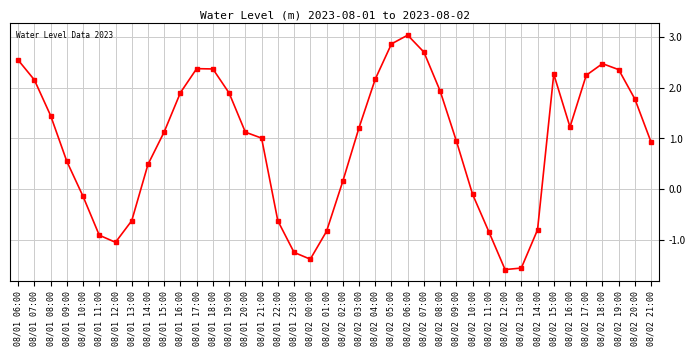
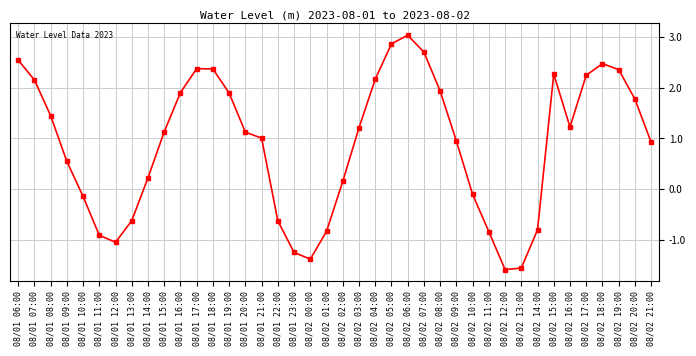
  {
    "08/01 07:00": 2.2,
    "08/01 08:00": 1.5,
    "08/01 09:00": 0.5,
    "08/01 10:00": -0.1,
    "08/01 11:00": -0.9,
    "08/01 12:00": -1.0,
    "08/01 13:00": -0.6,
-   "08/01 14:00": 0.5,
+   "08/01 14:00": 0.2,
    "08/01 15:00": 1.1,
    "08/01 16:00": 1.9,
    "08/01 17:00": 2.4,
    "08/01 18:00": 2.4,
    "08/01 19:00": 1.9,
    "08/01 20:00": 1.1,
    "08/01 21:00": 1.0,
    "08/01 22:00": -0.6,
    "08/01 23:00": -1.2,
    "08/02 00:00": -1.4,
    "08/02 01:00": -0.8,
    "08/02 02:00": 0.2,
    "08/02 03:00": 1.2,
    "08/02 04:00": 2.2,
    "08/02 05:00": 2.9,
    "08/02 06:00": 3.0,
    "08/02 07:00": 2.7,
    "08/02 08:00": 1.9,
    "08/02 09:00": 0.9,
    "08/02 10:00": -0.1,
    "08/02 11:00": -0.8,
    "08/02 12:00": -1.6,
    "08/02 13:00": -1.6,
    "08/02 14:00": -0.8,
    "08/02 15:00": 2.3,
    "08/02 16:00": 1.2,
    "08/02 17:00": 2.2,
    "08/02 18:00": 2.5,
    "08/02 19:00": 2.4,
    "08/02 20:00": 1.8,
    "08/02 21:00": 0.9
  }
